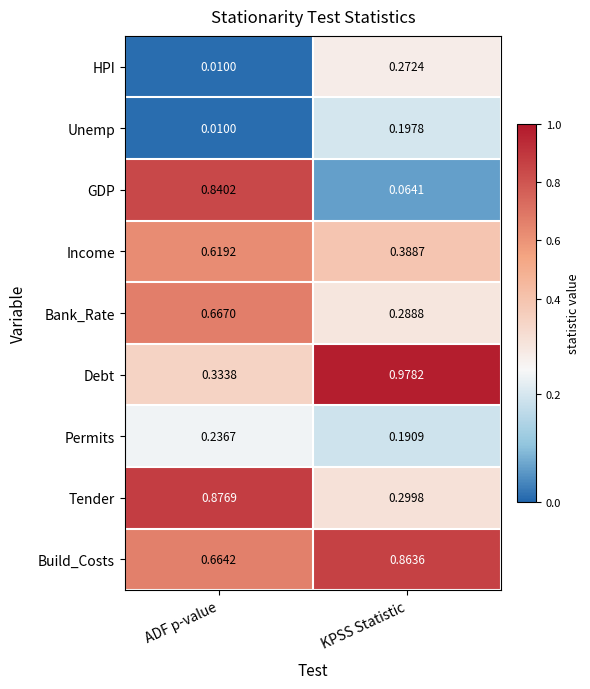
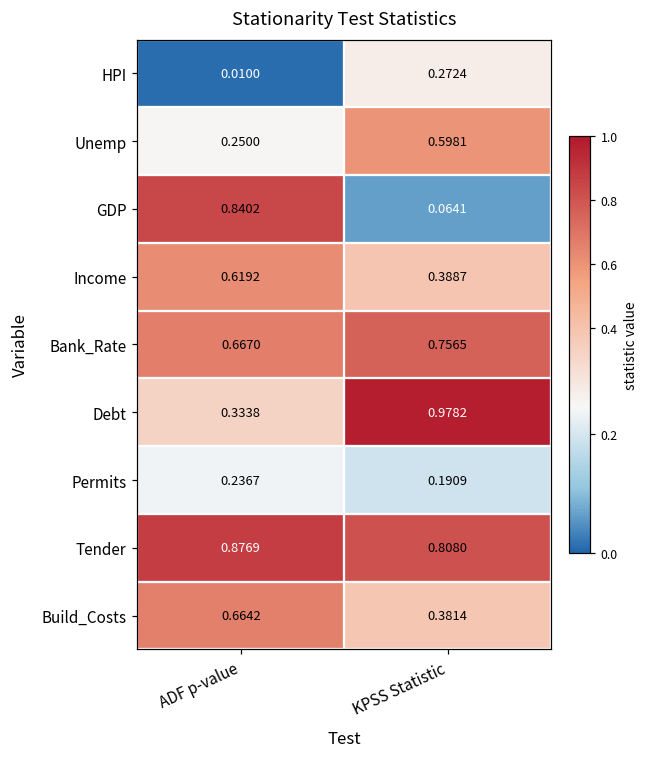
  {
    "HPI": {
      "ADF p-value": 0.0100,
      "KPSS Statistic": 0.2724
    },
    "Unemp": {
-     "ADF p-value": 0.0100,
-     "KPSS Statistic": 0.1978
+     "ADF p-value": 0.2500,
+     "KPSS Statistic": 0.5981
    },
    "GDP": {
      "ADF p-value": 0.8402,
      "KPSS Statistic": 0.0641
    },
    "Income": {
      "ADF p-value": 0.6192,
      "KPSS Statistic": 0.3887
    },
    "Bank_Rate": {
      "ADF p-value": 0.6670,
-     "KPSS Statistic": 0.2888
+     "KPSS Statistic": 0.7565
    },
    "Debt": {
      "ADF p-value": 0.3338,
      "KPSS Statistic": 0.9782
    },
    "Permits": {
      "ADF p-value": 0.2367,
      "KPSS Statistic": 0.1909
    },
    "Tender": {
      "ADF p-value": 0.8769,
-     "KPSS Statistic": 0.2998
+     "KPSS Statistic": 0.8080
    },
    "Build_Costs": {
      "ADF p-value": 0.6642,
-     "KPSS Statistic": 0.8636
+     "KPSS Statistic": 0.3814
    }
  }
